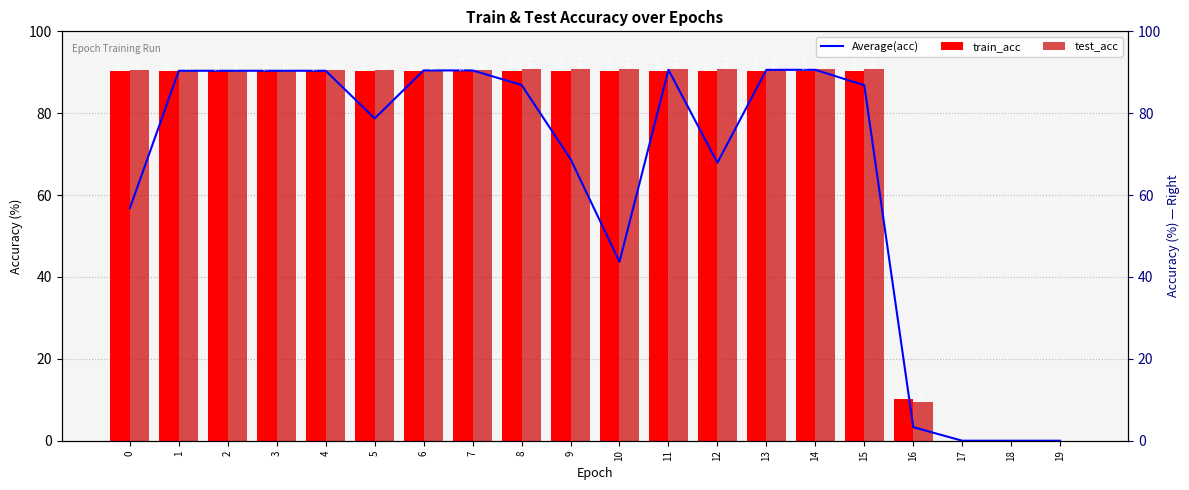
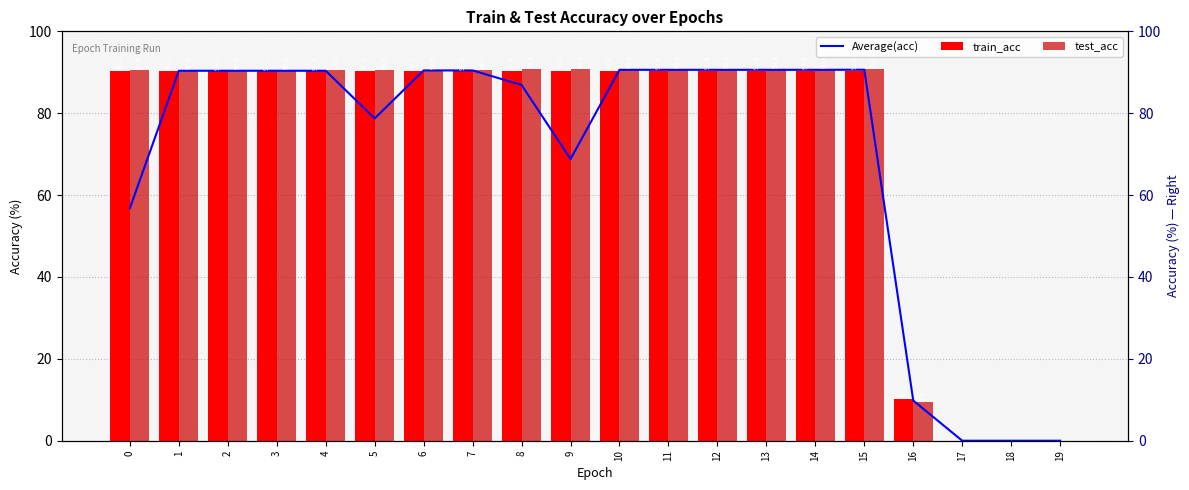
  {
    "Average(acc)": {
      "0": 57,
      "1": 90,
      "2": 90,
      "3": 90,
      "4": 90,
      "5": 79,
      "6": 90,
      "7": 90,
      "8": 87,
      "9": 69,
-     "10": 44,
+     "10": 91,
      "11": 91,
-     "12": 68,
+     "12": 91,
      "13": 91,
      "14": 91,
-     "15": 87,
-     "16": 3,
+     "15": 91,
+     "16": 10,
      "17": 0,
      "18": 0,
      "19": 0
    }
  }
